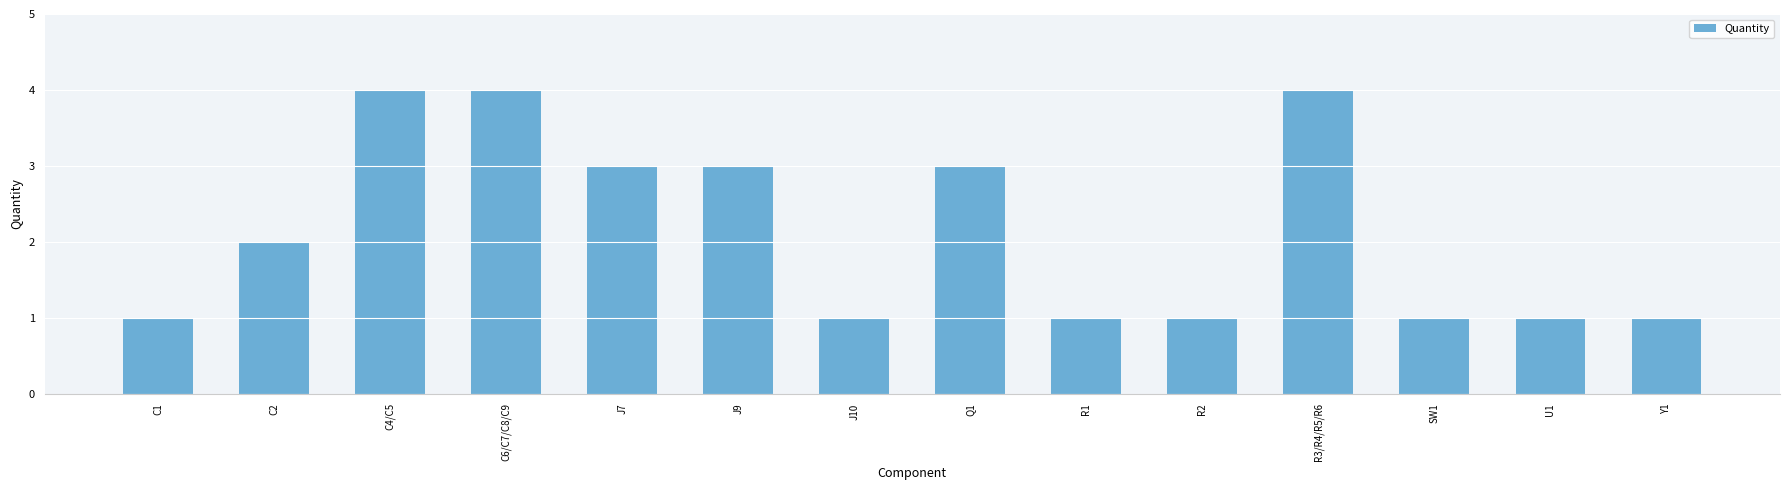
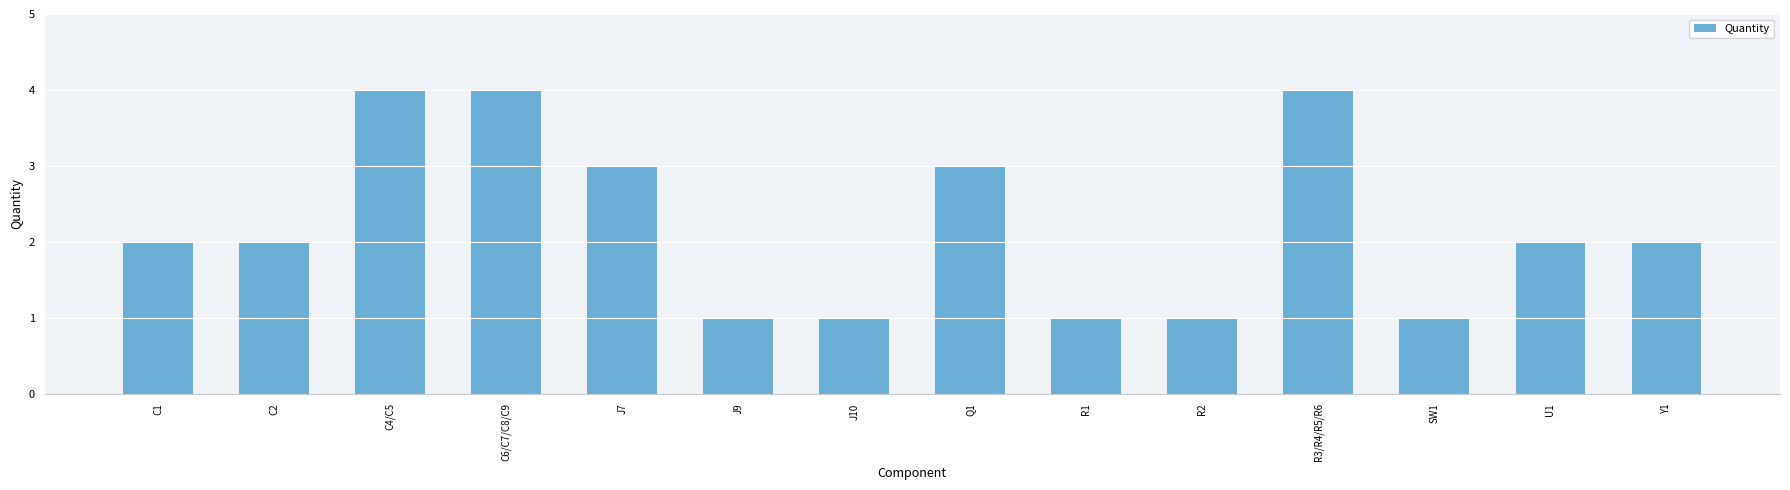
  {
-   "C1": 1,
+   "C1": 2,
    "C2": 2,
    "C4/C5": 4,
    "C6/C7/C8/C9": 4,
    "J7": 3,
-   "J9": 3,
+   "J9": 1,
    "J10": 1,
    "Q1": 3,
    "R1": 1,
    "R2": 1,
    "R3/R4/R5/R6": 4,
    "SW1": 1,
-   "U1": 1,
-   "Y1": 1
+   "U1": 2,
+   "Y1": 2
  }
